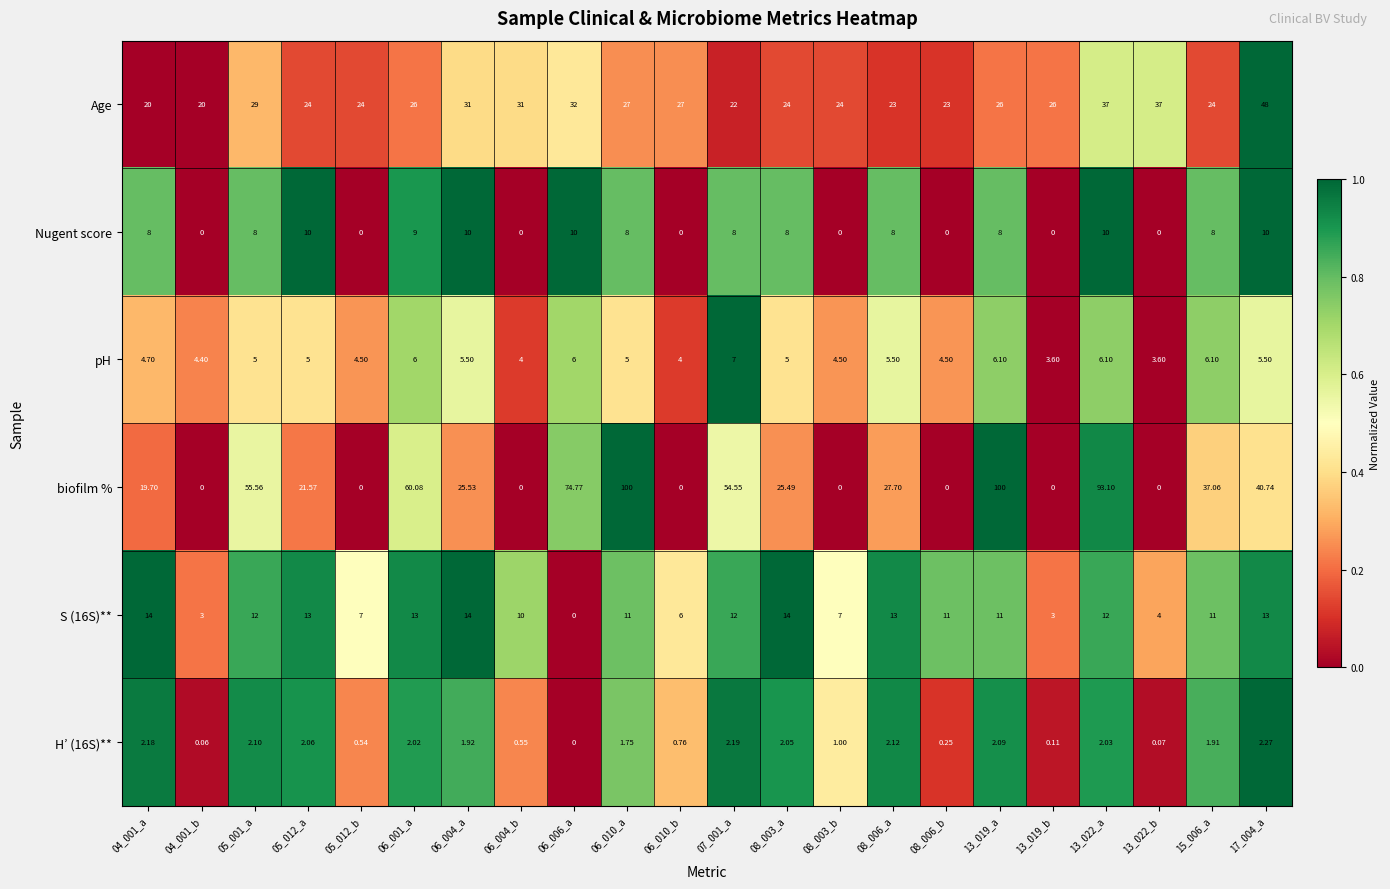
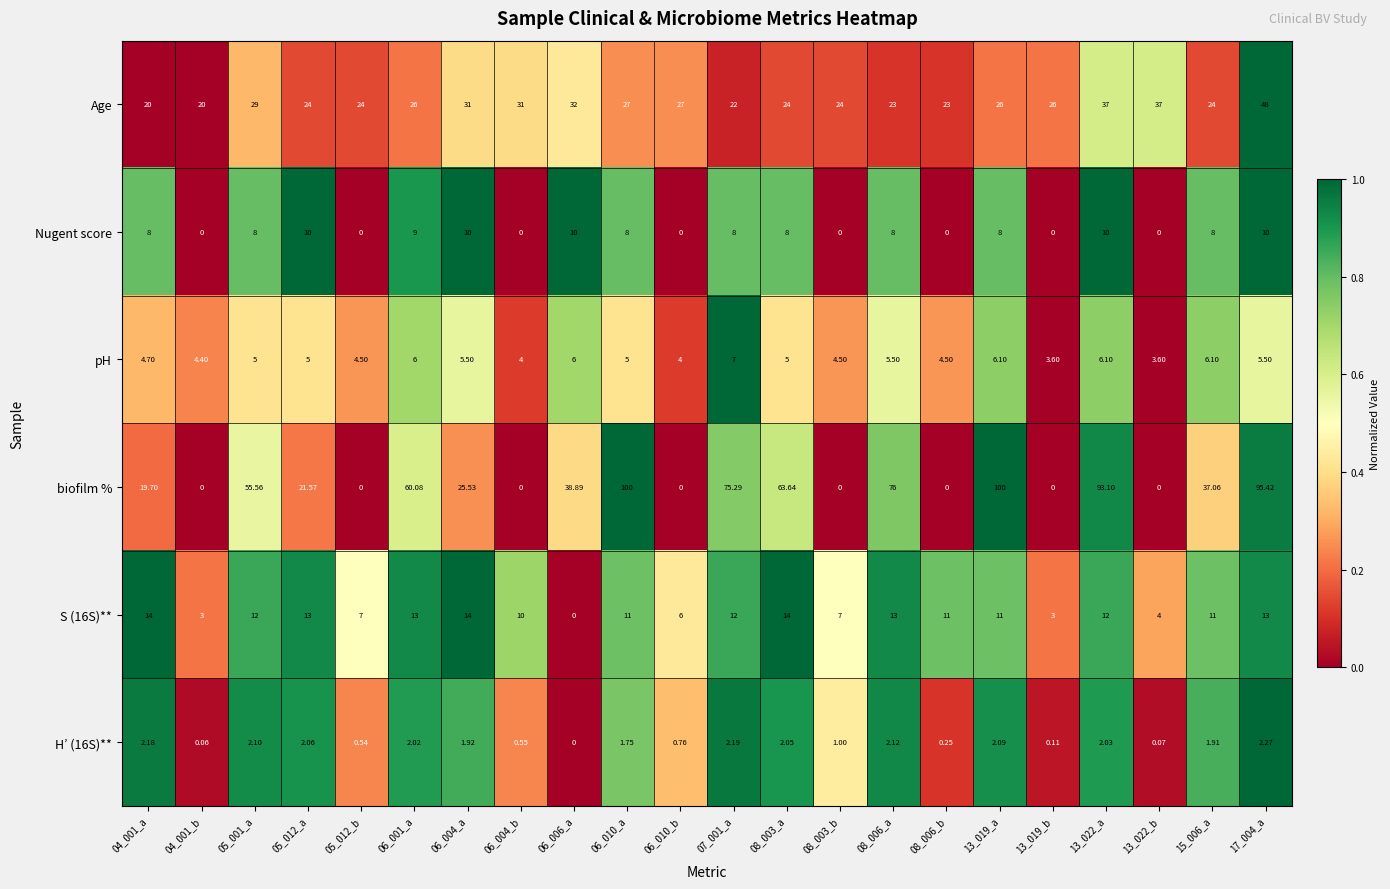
  {
    "Age": {
      "04_001_a": 20,
      "04_001_b": 20,
      "05_001_a": 29,
      "05_012_a": 24,
      "05_012_b": 24,
      "06_001_a": 26,
      "06_004_a": 31,
      "06_004_b": 31,
      "06_006_a": 32,
      "06_010_a": 27,
      "06_010_b": 27,
      "07_001_a": 22,
      "08_003_a": 24,
      "08_003_b": 24,
      "08_006_a": 23,
      "08_006_b": 23,
      "13_019_a": 26,
      "13_019_b": 26,
      "13_022_a": 37,
      "13_022_b": 37,
      "15_006_a": 24,
      "17_004_a": 48
    },
    "Nugent score": {
      "04_001_a": 8,
      "04_001_b": 0,
      "05_001_a": 8,
      "05_012_a": 10,
      "05_012_b": 0,
      "06_001_a": 9,
      "06_004_a": 10,
      "06_004_b": 0,
      "06_006_a": 10,
      "06_010_a": 8,
      "06_010_b": 0,
      "07_001_a": 8,
      "08_003_a": 8,
      "08_003_b": 0,
      "08_006_a": 8,
      "08_006_b": 0,
      "13_019_a": 8,
      "13_019_b": 0,
      "13_022_a": 10,
      "13_022_b": 0,
      "15_006_a": 8,
      "17_004_a": 10
    },
    "pH": {
      "04_001_a": 4.70,
      "04_001_b": 4.40,
      "05_001_a": 5,
      "05_012_a": 5,
      "05_012_b": 4.50,
      "06_001_a": 6,
      "06_004_a": 5.50,
      "06_004_b": 4,
      "06_006_a": 6,
      "06_010_a": 5,
      "06_010_b": 4,
      "07_001_a": 7,
      "08_003_a": 5,
      "08_003_b": 4.50,
      "08_006_a": 5.50,
      "08_006_b": 4.50,
      "13_019_a": 6.10,
      "13_019_b": 3.60,
      "13_022_a": 6.10,
      "13_022_b": 3.60,
      "15_006_a": 6.10,
      "17_004_a": 5.50
    },
    "biofilm %": {
      "04_001_a": 19.70,
      "04_001_b": 0,
      "05_001_a": 55.56,
      "05_012_a": 21.57,
      "05_012_b": 0,
      "06_001_a": 60.08,
      "06_004_a": 25.53,
      "06_004_b": 0,
-     "06_006_a": 74.77,
+     "06_006_a": 38.89,
      "06_010_a": 100,
      "06_010_b": 0,
-     "07_001_a": 54.55,
-     "08_003_a": 25.49,
+     "07_001_a": 75.29,
+     "08_003_a": 63.64,
      "08_003_b": 0,
-     "08_006_a": 27.70,
+     "08_006_a": 76,
      "08_006_b": 0,
      "13_019_a": 100,
      "13_019_b": 0,
      "13_022_a": 93.10,
      "13_022_b": 0,
      "15_006_a": 37.06,
-     "17_004_a": 40.74
+     "17_004_a": 95.42
    },
    "S (16S)**": {
      "04_001_a": 14,
      "04_001_b": 3,
      "05_001_a": 12,
      "05_012_a": 13,
      "05_012_b": 7,
      "06_001_a": 13,
      "06_004_a": 14,
      "06_004_b": 10,
      "06_006_a": 0,
      "06_010_a": 11,
      "06_010_b": 6,
      "07_001_a": 12,
      "08_003_a": 14,
      "08_003_b": 7,
      "08_006_a": 13,
      "08_006_b": 11,
      "13_019_a": 11,
      "13_019_b": 3,
      "13_022_a": 12,
      "13_022_b": 4,
      "15_006_a": 11,
      "17_004_a": 13
    },
    "H’ (16S)**": {
      "04_001_a": 2.18,
      "04_001_b": 0.06,
      "05_001_a": 2.10,
      "05_012_a": 2.06,
      "05_012_b": 0.54,
      "06_001_a": 2.02,
      "06_004_a": 1.92,
      "06_004_b": 0.55,
      "06_006_a": 0,
      "06_010_a": 1.75,
      "06_010_b": 0.76,
      "07_001_a": 2.19,
      "08_003_a": 2.05,
      "08_003_b": 1.00,
      "08_006_a": 2.12,
      "08_006_b": 0.25,
      "13_019_a": 2.09,
      "13_019_b": 0.11,
      "13_022_a": 2.03,
      "13_022_b": 0.07,
      "15_006_a": 1.91,
      "17_004_a": 2.27
    }
  }
